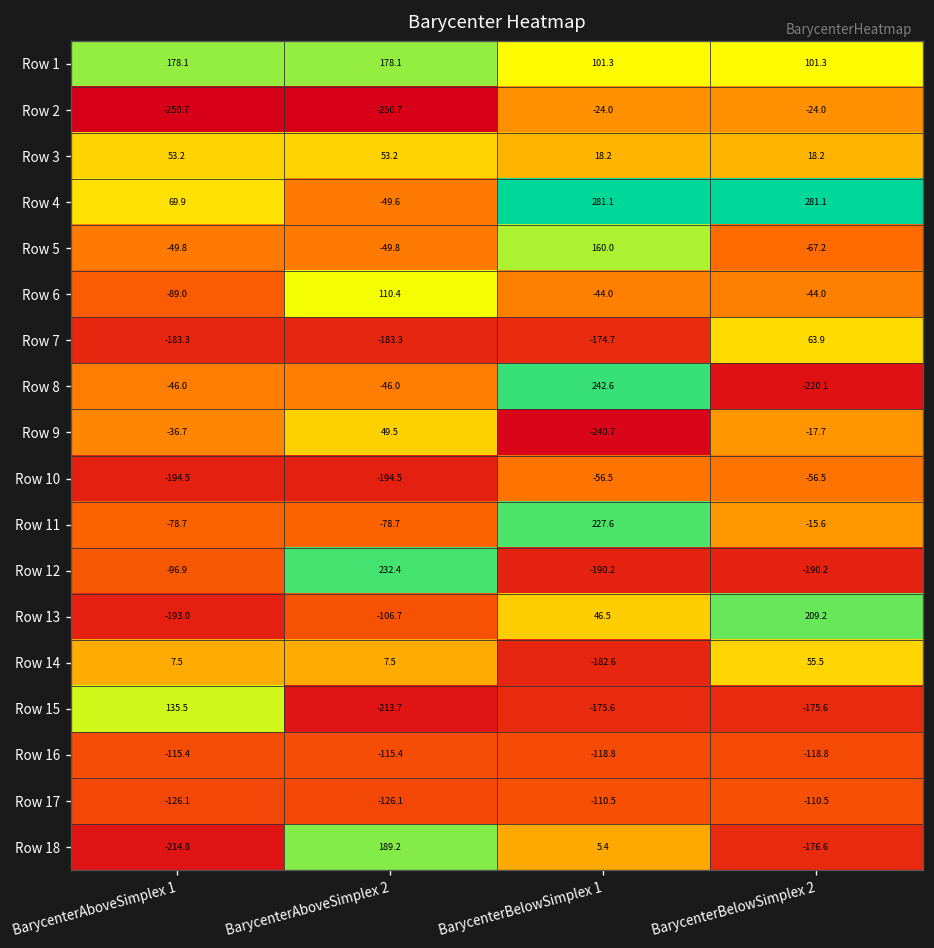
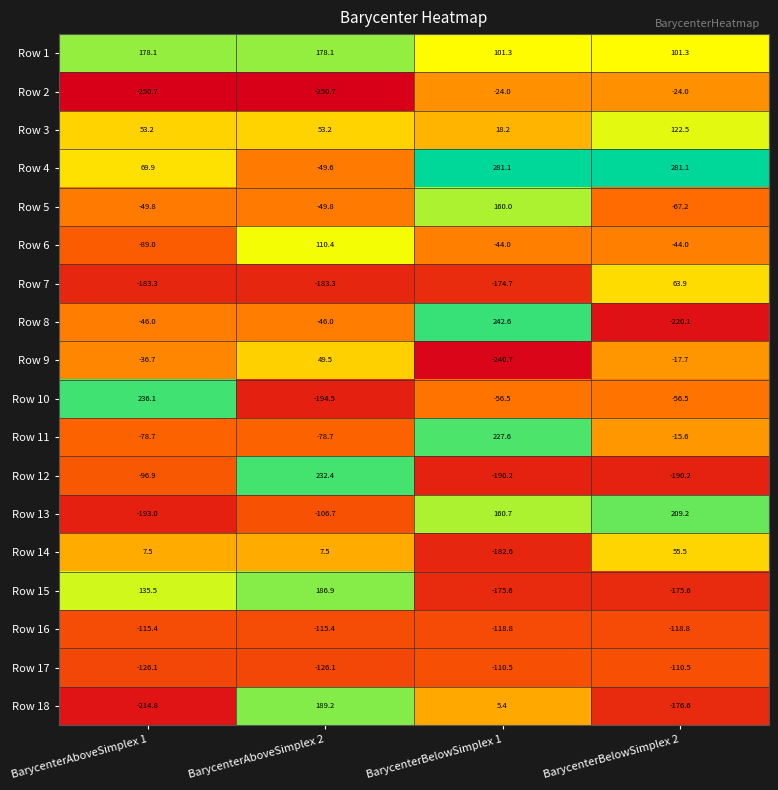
  {
    "Row 1": {
      "BarycenterAboveSimplex 1": 178.1,
      "BarycenterAboveSimplex 2": 178.1,
      "BarycenterBelowSimplex 1": 101.3,
      "BarycenterBelowSimplex 2": 101.3
    },
    "Row 2": {
      "BarycenterAboveSimplex 1": -250.7,
      "BarycenterAboveSimplex 2": -250.7,
      "BarycenterBelowSimplex 1": -24.0,
      "BarycenterBelowSimplex 2": -24.0
    },
    "Row 3": {
      "BarycenterAboveSimplex 1": 53.2,
      "BarycenterAboveSimplex 2": 53.2,
      "BarycenterBelowSimplex 1": 18.2,
-     "BarycenterBelowSimplex 2": 18.2
+     "BarycenterBelowSimplex 2": 122.5
    },
    "Row 4": {
      "BarycenterAboveSimplex 1": 69.9,
      "BarycenterAboveSimplex 2": -49.6,
      "BarycenterBelowSimplex 1": 281.1,
      "BarycenterBelowSimplex 2": 281.1
    },
    "Row 5": {
      "BarycenterAboveSimplex 1": -49.8,
      "BarycenterAboveSimplex 2": -49.8,
      "BarycenterBelowSimplex 1": 160.0,
      "BarycenterBelowSimplex 2": -67.2
    },
    "Row 6": {
      "BarycenterAboveSimplex 1": -89.0,
      "BarycenterAboveSimplex 2": 110.4,
      "BarycenterBelowSimplex 1": -44.0,
      "BarycenterBelowSimplex 2": -44.0
    },
    "Row 7": {
      "BarycenterAboveSimplex 1": -183.3,
      "BarycenterAboveSimplex 2": -183.3,
      "BarycenterBelowSimplex 1": -174.7,
      "BarycenterBelowSimplex 2": 63.9
    },
    "Row 8": {
      "BarycenterAboveSimplex 1": -46.0,
      "BarycenterAboveSimplex 2": -46.0,
      "BarycenterBelowSimplex 1": 242.6,
      "BarycenterBelowSimplex 2": -220.1
    },
    "Row 9": {
      "BarycenterAboveSimplex 1": -36.7,
      "BarycenterAboveSimplex 2": 49.5,
      "BarycenterBelowSimplex 1": -240.7,
      "BarycenterBelowSimplex 2": -17.7
    },
    "Row 10": {
-     "BarycenterAboveSimplex 1": -194.5,
+     "BarycenterAboveSimplex 1": 236.1,
      "BarycenterAboveSimplex 2": -194.5,
      "BarycenterBelowSimplex 1": -56.5,
      "BarycenterBelowSimplex 2": -56.5
    },
    "Row 11": {
      "BarycenterAboveSimplex 1": -78.7,
      "BarycenterAboveSimplex 2": -78.7,
      "BarycenterBelowSimplex 1": 227.6,
      "BarycenterBelowSimplex 2": -15.6
    },
    "Row 12": {
      "BarycenterAboveSimplex 1": -96.9,
      "BarycenterAboveSimplex 2": 232.4,
      "BarycenterBelowSimplex 1": -190.2,
      "BarycenterBelowSimplex 2": -190.2
    },
    "Row 13": {
      "BarycenterAboveSimplex 1": -193.0,
      "BarycenterAboveSimplex 2": -106.7,
-     "BarycenterBelowSimplex 1": 46.5,
+     "BarycenterBelowSimplex 1": 160.7,
      "BarycenterBelowSimplex 2": 209.2
    },
    "Row 14": {
      "BarycenterAboveSimplex 1": 7.5,
      "BarycenterAboveSimplex 2": 7.5,
      "BarycenterBelowSimplex 1": -182.6,
      "BarycenterBelowSimplex 2": 55.5
    },
    "Row 15": {
      "BarycenterAboveSimplex 1": 135.5,
-     "BarycenterAboveSimplex 2": -213.7,
+     "BarycenterAboveSimplex 2": 186.9,
      "BarycenterBelowSimplex 1": -175.6,
      "BarycenterBelowSimplex 2": -175.6
    },
    "Row 16": {
      "BarycenterAboveSimplex 1": -115.4,
      "BarycenterAboveSimplex 2": -115.4,
      "BarycenterBelowSimplex 1": -118.8,
      "BarycenterBelowSimplex 2": -118.8
    },
    "Row 17": {
      "BarycenterAboveSimplex 1": -126.1,
      "BarycenterAboveSimplex 2": -126.1,
      "BarycenterBelowSimplex 1": -110.5,
      "BarycenterBelowSimplex 2": -110.5
    },
    "Row 18": {
      "BarycenterAboveSimplex 1": -214.8,
      "BarycenterAboveSimplex 2": 189.2,
      "BarycenterBelowSimplex 1": 5.4,
      "BarycenterBelowSimplex 2": -176.6
    }
  }
